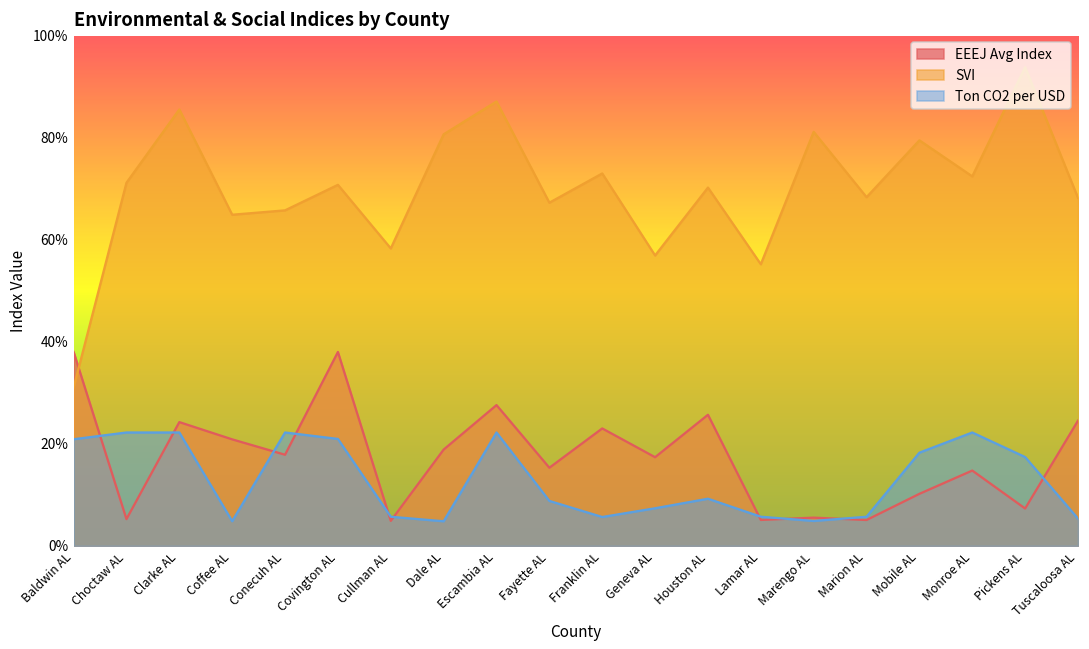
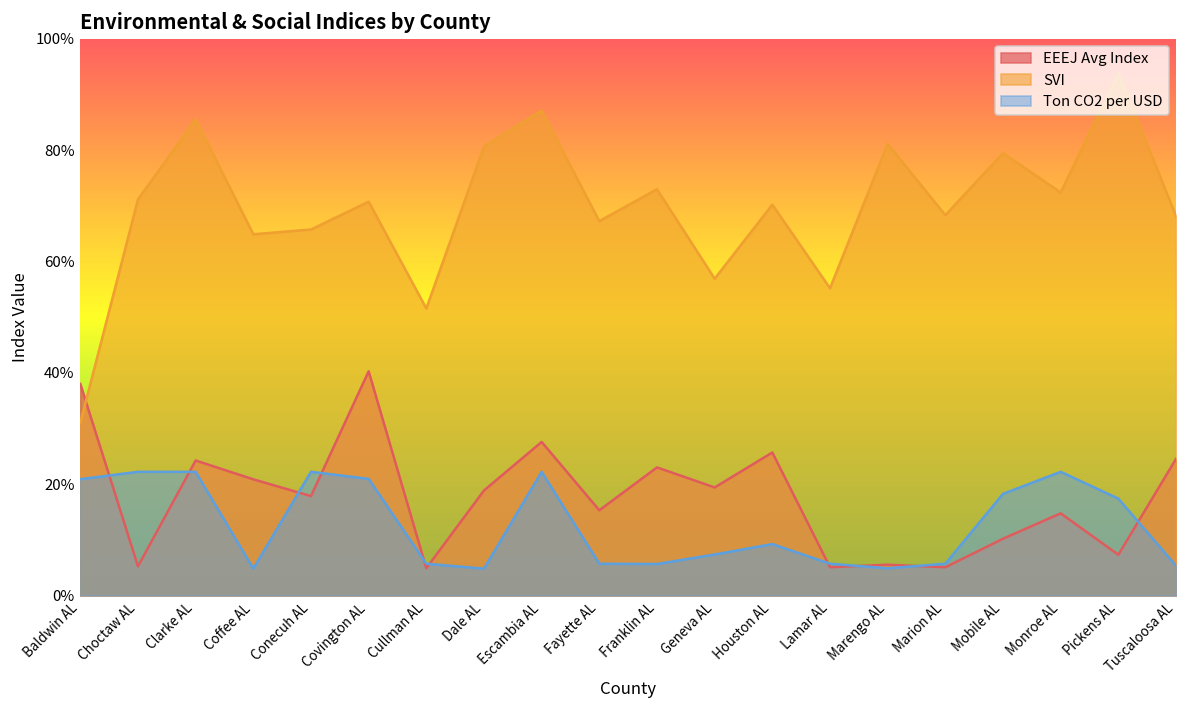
  {
    "EEEJ Avg Index": {
      "Baldwin AL": "38%",
      "Choctaw AL": "5%",
      "Clarke AL": "24%",
      "Coffee AL": "21%",
      "Conecuh AL": "18%",
-     "Covington AL": "38%",
+     "Covington AL": "40%",
      "Cullman AL": "5%",
      "Dale AL": "19%",
      "Escambia AL": "28%",
      "Fayette AL": "15%",
      "Franklin AL": "23%",
-     "Geneva AL": "17%",
+     "Geneva AL": "19%",
      "Houston AL": "26%",
      "Lamar AL": "5%",
      "Marengo AL": "6%",
      "Marion AL": "5%",
      "Mobile AL": "10%",
      "Monroe AL": "15%",
      "Pickens AL": "7%",
      "Tuscaloosa AL": "25%"
    },
    "SVI": {
      "Baldwin AL": "31%",
      "Choctaw AL": "71%",
      "Clarke AL": "86%",
      "Coffee AL": "65%",
      "Conecuh AL": "66%",
      "Covington AL": "71%",
-     "Cullman AL": "58%",
+     "Cullman AL": "52%",
      "Dale AL": "81%",
      "Escambia AL": "87%",
      "Fayette AL": "67%",
      "Franklin AL": "73%",
      "Geneva AL": "57%",
      "Houston AL": "70%",
      "Lamar AL": "55%",
      "Marengo AL": "81%",
      "Marion AL": "68%",
      "Mobile AL": "79%",
      "Monroe AL": "72%",
      "Tuscaloosa AL": "68%"
    },
    "Ton CO2 per USD": {
      "Baldwin AL": "21%",
      "Choctaw AL": "22%",
      "Clarke AL": "22%",
      "Coffee AL": "5%",
      "Conecuh AL": "22%",
      "Covington AL": "21%",
      "Cullman AL": "6%",
      "Dale AL": "5%",
      "Escambia AL": "22%",
-     "Fayette AL": "9%",
+     "Fayette AL": "6%",
      "Franklin AL": "6%",
      "Geneva AL": "7%",
      "Houston AL": "9%",
      "Lamar AL": "6%",
      "Marengo AL": "5%",
      "Marion AL": "6%",
      "Mobile AL": "18%",
      "Monroe AL": "22%",
      "Pickens AL": "17%",
      "Tuscaloosa AL": "5%"
    }
  }
